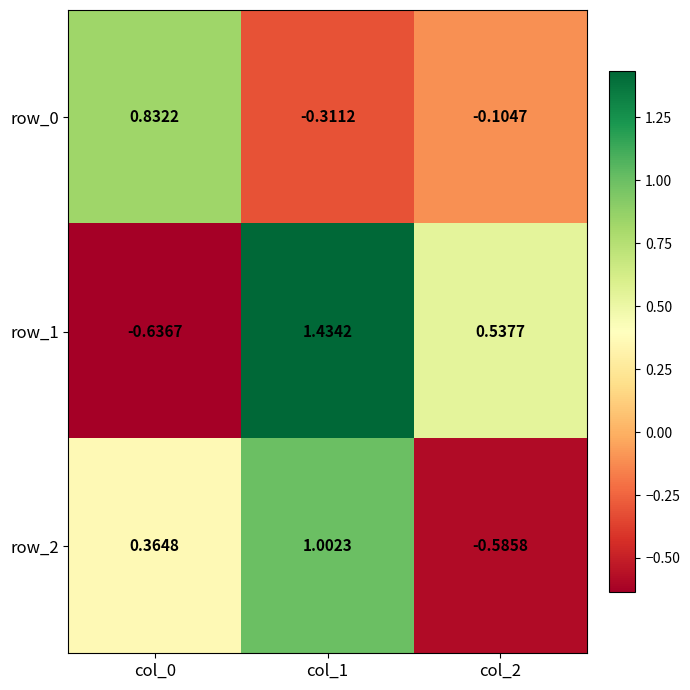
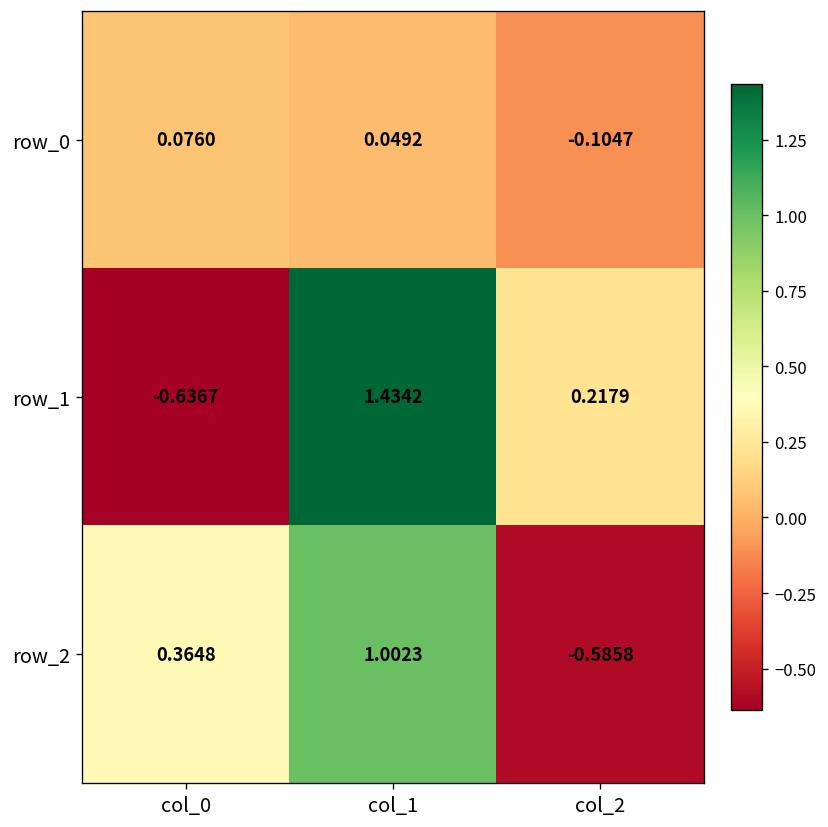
  {
    "row_0": {
-     "col_0": 0.8322,
-     "col_1": -0.3112,
+     "col_0": 0.0760,
+     "col_1": 0.0492,
      "col_2": -0.1047
    },
    "row_1": {
      "col_0": -0.6367,
      "col_1": 1.4342,
-     "col_2": 0.5377
+     "col_2": 0.2179
    },
    "row_2": {
      "col_0": 0.3648,
      "col_1": 1.0023,
      "col_2": -0.5858
    }
  }
